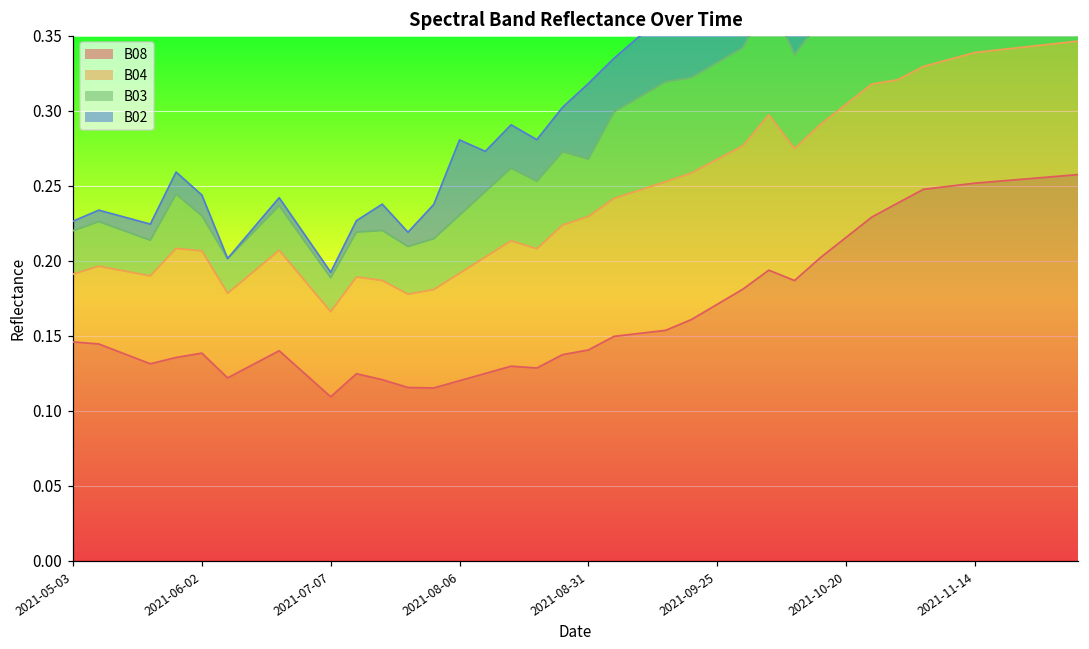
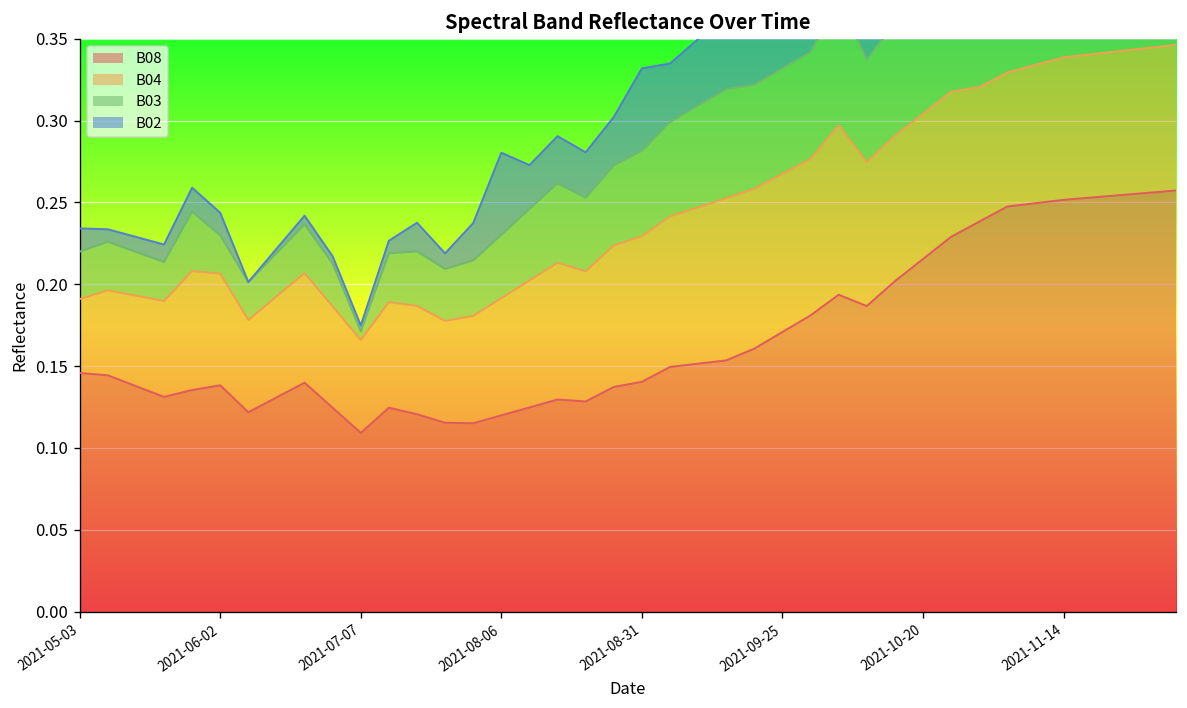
  {
    "B03": {
      "2021-05-03": 0.029,
      "2021-06-02": 0.023,
-     "2021-07-07": 0.023,
+     "2021-07-07": 0.005,
      "2021-08-06": 0.039,
-     "2021-08-31": 0.038,
+     "2021-08-31": 0.052,
      "2021-09-25": 0.064
    },
    "B02": {
-     "2021-05-03": 0.006,
+     "2021-05-03": 0.014,
      "2021-06-02": 0.014,
      "2021-07-07": 0.004,
      "2021-08-06": 0.050,
      "2021-08-31": 0.050
    }
  }
